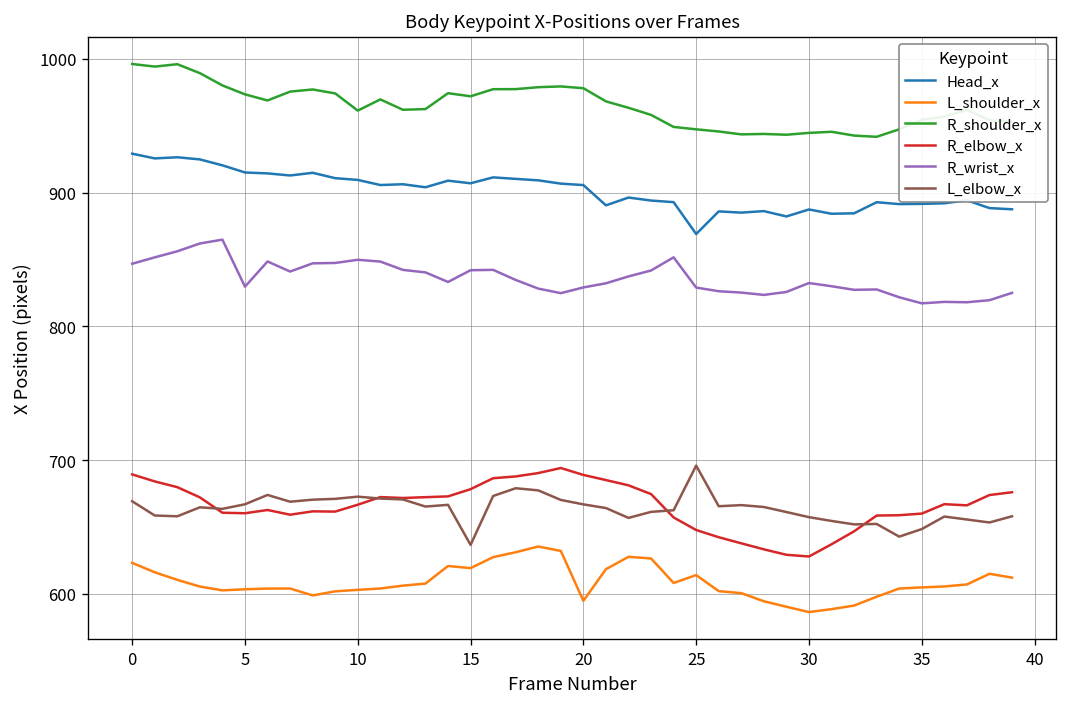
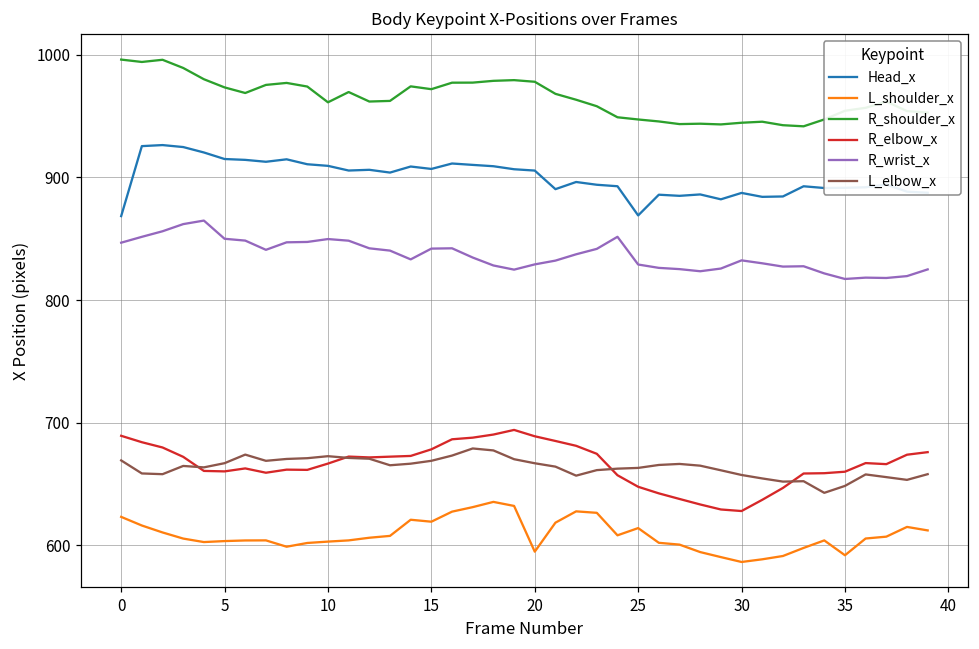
  {
    "Head_x": {
-     "0": 929,
+     "0": 868,
      "5": 915,
      "10": 909,
      "15": 907,
      "20": 906,
      "25": 869,
      "30": 887
    },
    "L_shoulder_x": {
      "0": 623,
      "5": 603,
      "10": 603,
      "15": 619,
      "20": 595,
      "25": 614,
      "30": 586,
-     "35": 605
+     "35": 592
    },
    "R_shoulder_x": {
      "0": 996,
      "5": 973,
      "10": 961,
      "15": 972,
      "20": 978,
      "25": 947,
      "30": 945
    },
    "R_elbow_x": {
      "0": 689,
      "5": 660,
      "10": 667,
      "15": 678,
      "20": 689,
      "25": 648,
      "30": 628,
      "35": 660
    },
    "R_wrist_x": {
      "0": 847,
-     "5": 830,
+     "5": 850,
      "10": 850,
      "15": 842,
      "20": 829,
      "25": 829,
      "30": 832,
      "35": 817
    },
    "L_elbow_x": {
      "0": 669,
      "5": 667,
      "10": 673,
-     "15": 637,
+     "15": 669,
      "20": 667,
-     "25": 696,
+     "25": 663,
      "30": 657,
      "35": 648
    }
  }
